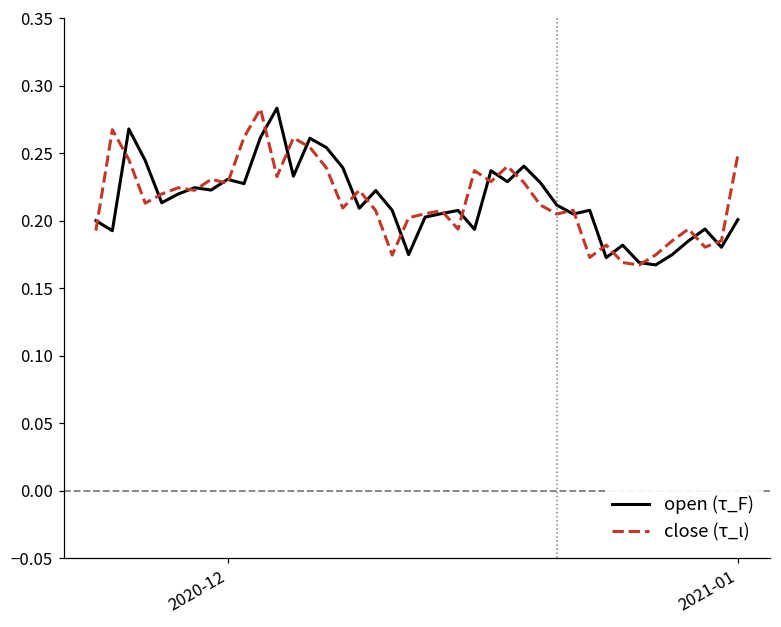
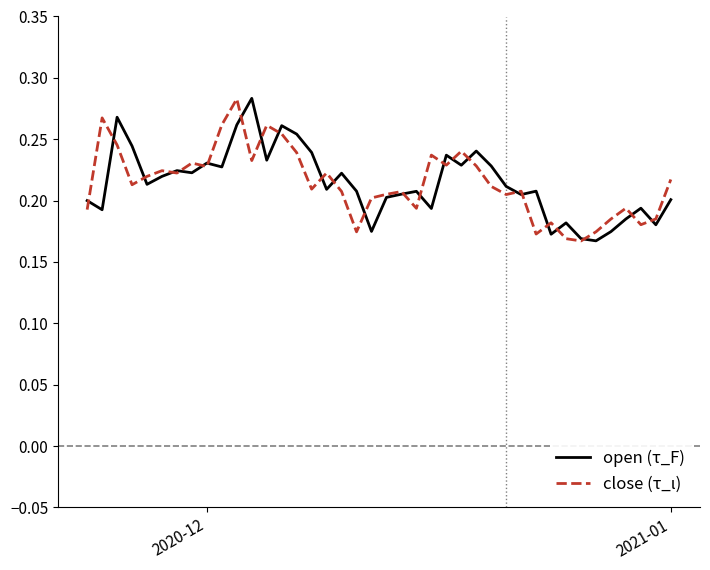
  {
    "open (τ_F)": {
      "2020-12": 0.231,
      "2021-01": 0.201
    },
    "close (τ_ι)": {
      "2020-12": 0.228,
-     "2021-01": 0.249
+     "2021-01": 0.217
    }
  }
